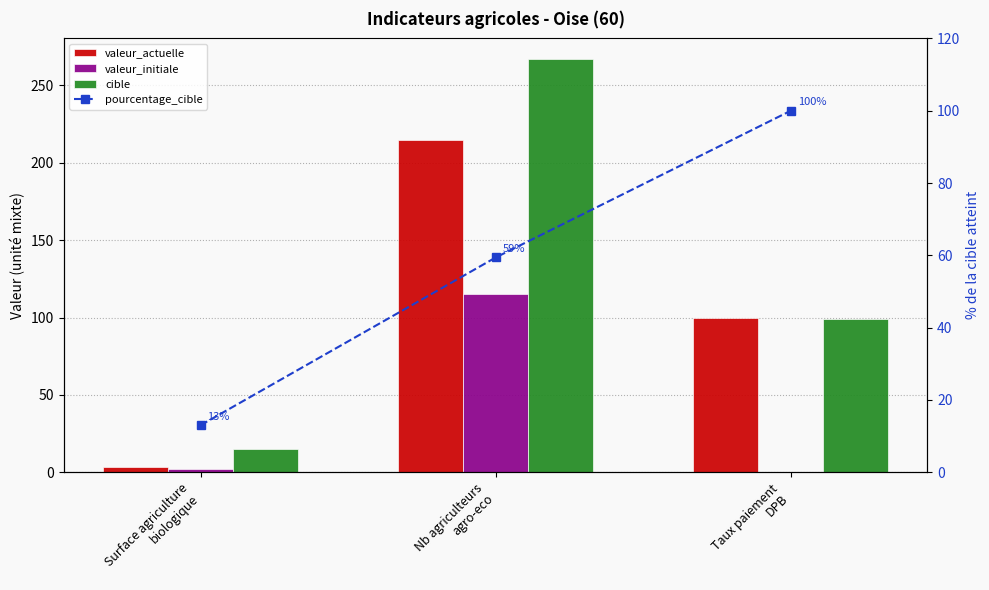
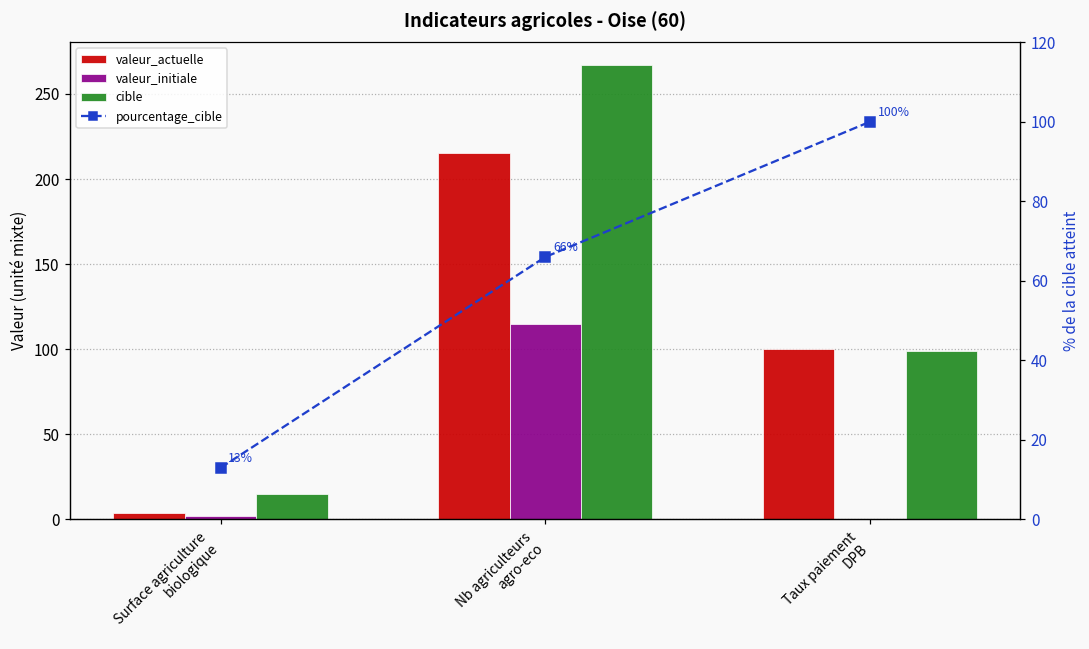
  {
    "pourcentage_cible": {
      "Surface agriculture biologique": "13%",
-     "Nb agriculteurs agro-eco": "59%",
+     "Nb agriculteurs agro-eco": "66%",
      "Taux paiement DPB": "100%"
    }
  }
